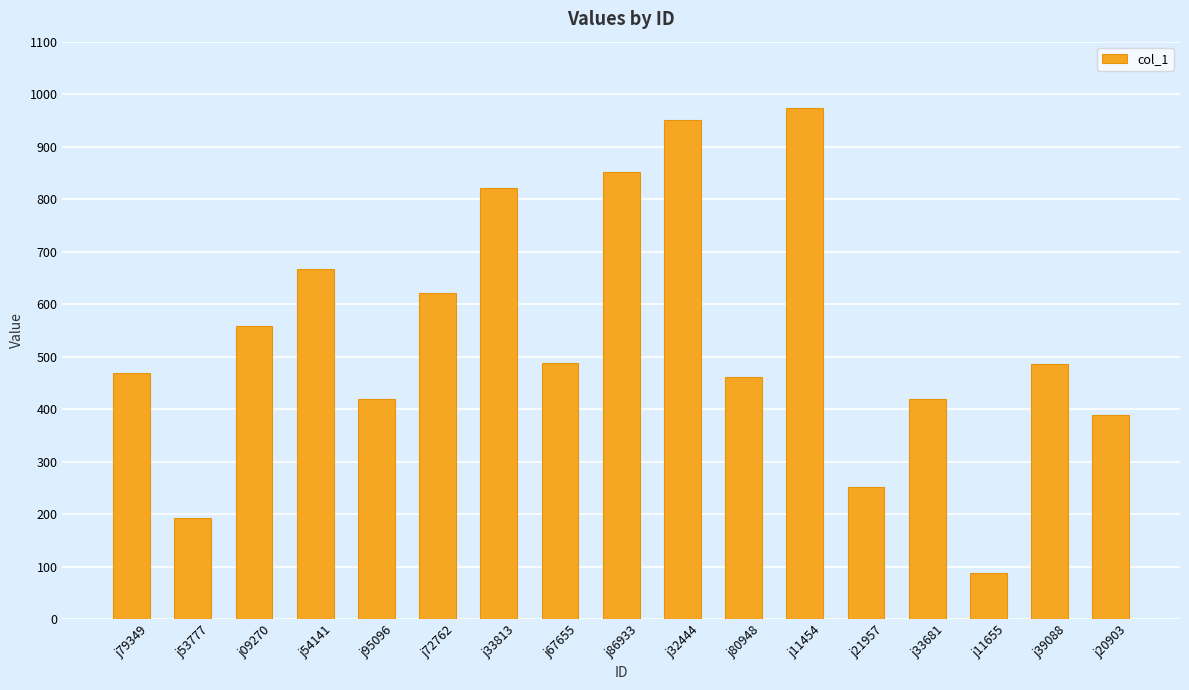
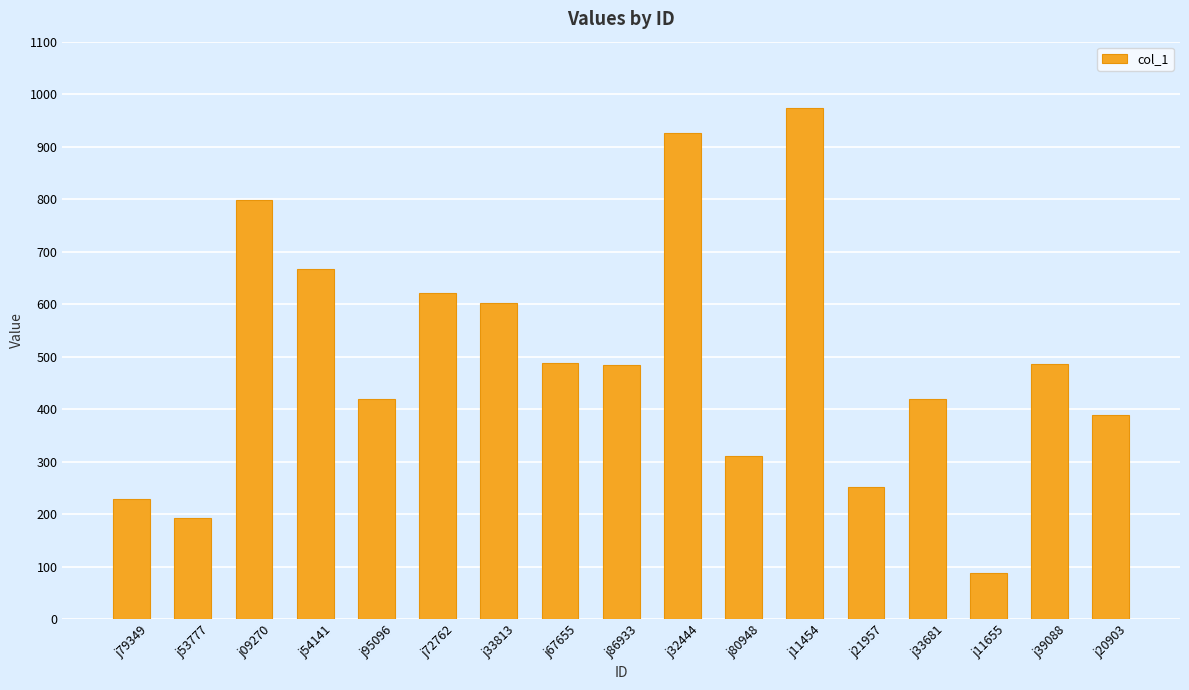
  {
-   "j79349": 470,
+   "j79349": 230,
    "j53777": 190,
-   "j09270": 560,
+   "j09270": 800,
    "j54141": 670,
    "j95096": 420,
    "j72762": 620,
-   "j33813": 820,
+   "j33813": 600,
    "j67655": 490,
-   "j86933": 850,
-   "j32444": 950,
-   "j80948": 460,
+   "j86933": 490,
+   "j32444": 930,
+   "j80948": 310,
    "j11454": 970,
    "j21957": 250,
    "j33681": 420,
    "j11655": 90,
    "j39088": 490,
    "j20903": 390
  }
